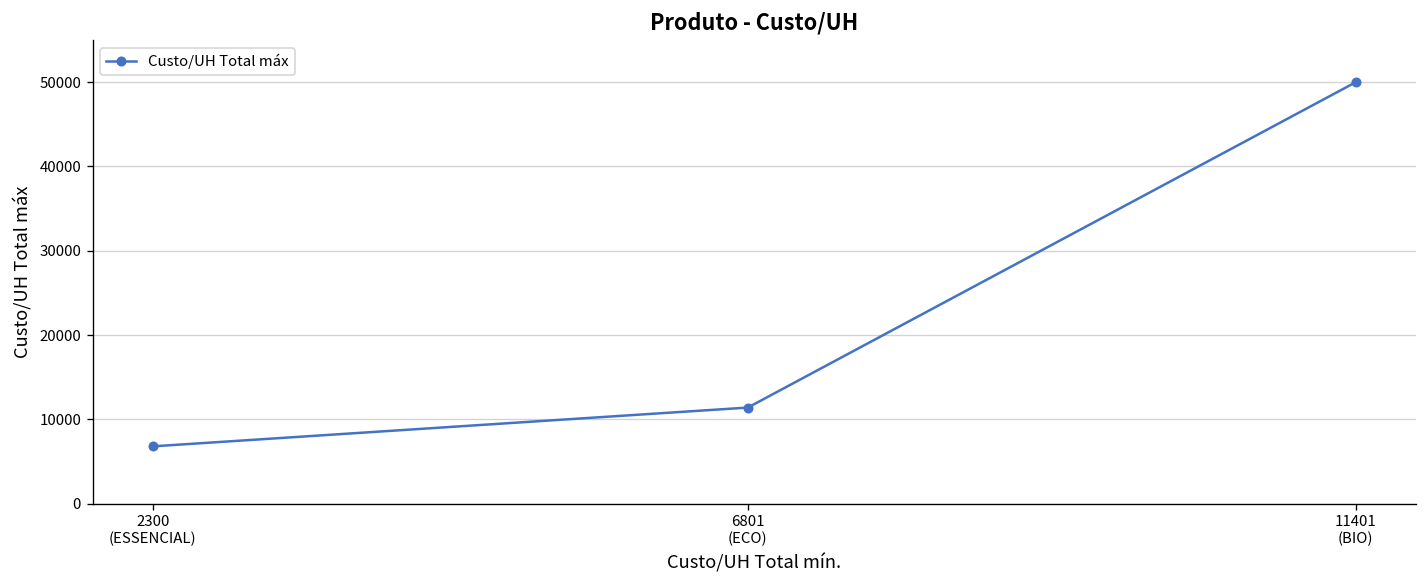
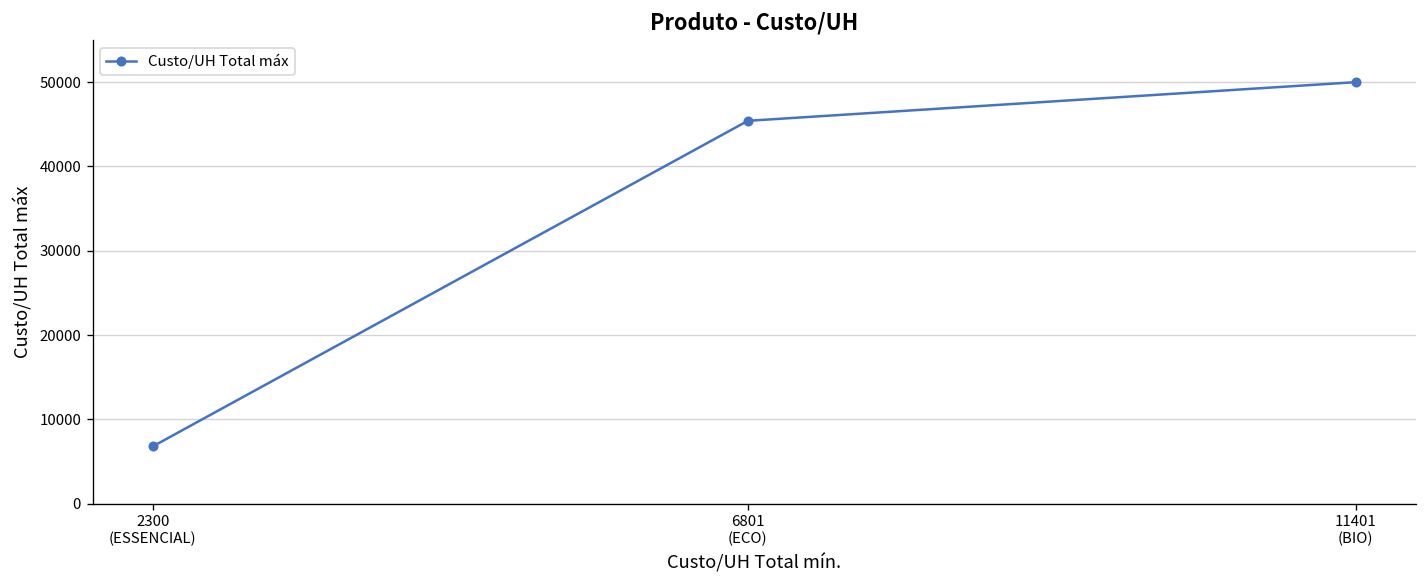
  {
    "2300 (ESSENCIAL)": 7000,
-   "6801 (ECO)": 11000,
+   "6801 (ECO)": 45000,
    "11401 (BIO)": 50000
  }
